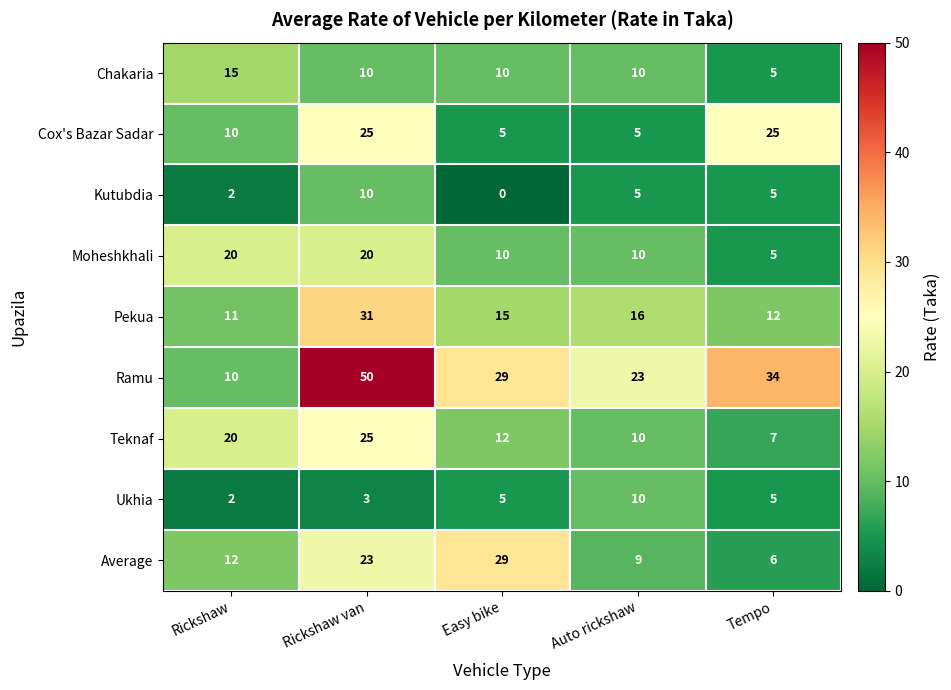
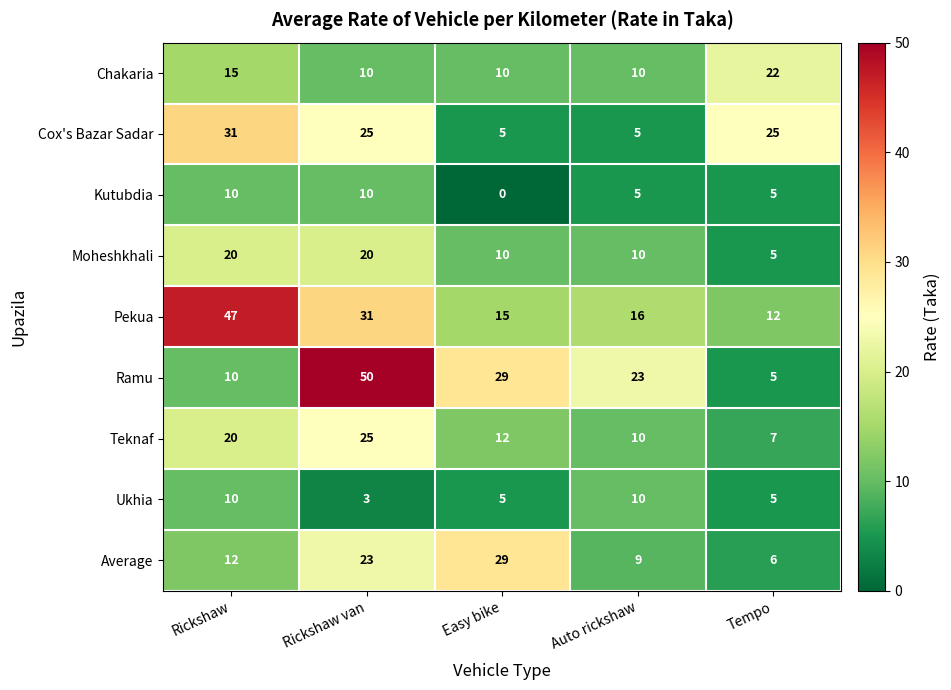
  {
    "Chakaria": {
      "Rickshaw": 15,
      "Rickshaw van": 10,
      "Easy bike": 10,
      "Auto rickshaw": 10,
-     "Tempo": 5
+     "Tempo": 22
    },
    "Cox's Bazar Sadar": {
-     "Rickshaw": 10,
+     "Rickshaw": 31,
      "Rickshaw van": 25,
      "Easy bike": 5,
      "Auto rickshaw": 5,
      "Tempo": 25
    },
    "Kutubdia": {
-     "Rickshaw": 2,
+     "Rickshaw": 10,
      "Rickshaw van": 10,
      "Easy bike": 0,
      "Auto rickshaw": 5,
      "Tempo": 5
    },
    "Moheshkhali": {
      "Rickshaw": 20,
      "Rickshaw van": 20,
      "Easy bike": 10,
      "Auto rickshaw": 10,
      "Tempo": 5
    },
    "Pekua": {
-     "Rickshaw": 11,
+     "Rickshaw": 47,
      "Rickshaw van": 31,
      "Easy bike": 15,
      "Auto rickshaw": 16,
      "Tempo": 12
    },
    "Ramu": {
      "Rickshaw": 10,
      "Rickshaw van": 50,
      "Easy bike": 29,
      "Auto rickshaw": 23,
-     "Tempo": 34
+     "Tempo": 5
    },
    "Teknaf": {
      "Rickshaw": 20,
      "Rickshaw van": 25,
      "Easy bike": 12,
      "Auto rickshaw": 10,
      "Tempo": 7
    },
    "Ukhia": {
-     "Rickshaw": 2,
+     "Rickshaw": 10,
      "Rickshaw van": 3,
      "Easy bike": 5,
      "Auto rickshaw": 10,
      "Tempo": 5
    },
    "Average": {
      "Rickshaw": 12,
      "Rickshaw van": 23,
      "Easy bike": 29,
      "Auto rickshaw": 9,
      "Tempo": 6
    }
  }
